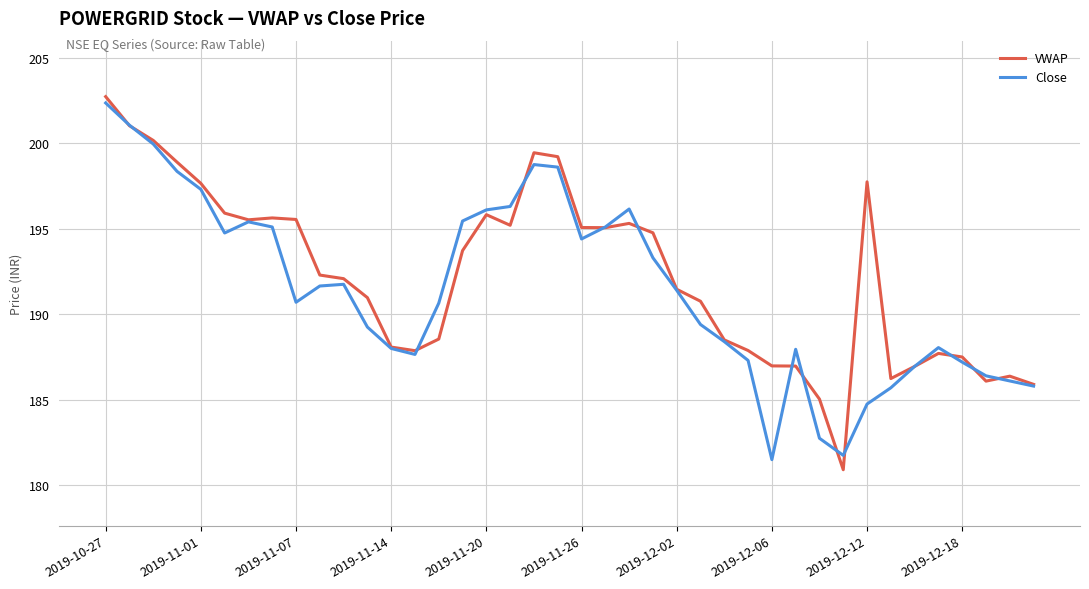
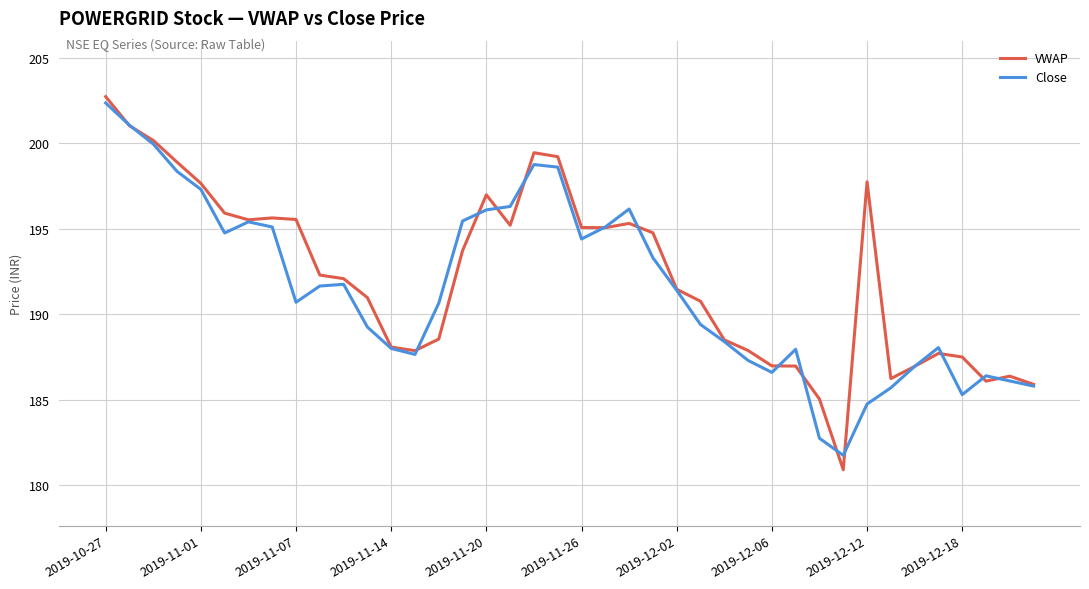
  {
    "VWAP": {
      "2019-10-27": 202.7,
      "2019-11-01": 197.7,
      "2019-11-07": 195.5,
-     "2019-11-20": 195.8,
+     "2019-11-20": 197.0,
      "2019-11-26": 195.1,
      "2019-12-06": 187.0,
      "2019-12-12": 197.7,
      "2019-12-18": 187.5
    },
    "Close": {
      "2019-10-27": 202.4,
      "2019-11-01": 197.3,
      "2019-11-07": 190.7,
      "2019-11-20": 196.1,
      "2019-11-26": 194.4,
-     "2019-12-06": 181.5,
+     "2019-12-06": 186.6,
      "2019-12-12": 184.8,
-     "2019-12-18": 187.2
+     "2019-12-18": 185.3
    }
  }
